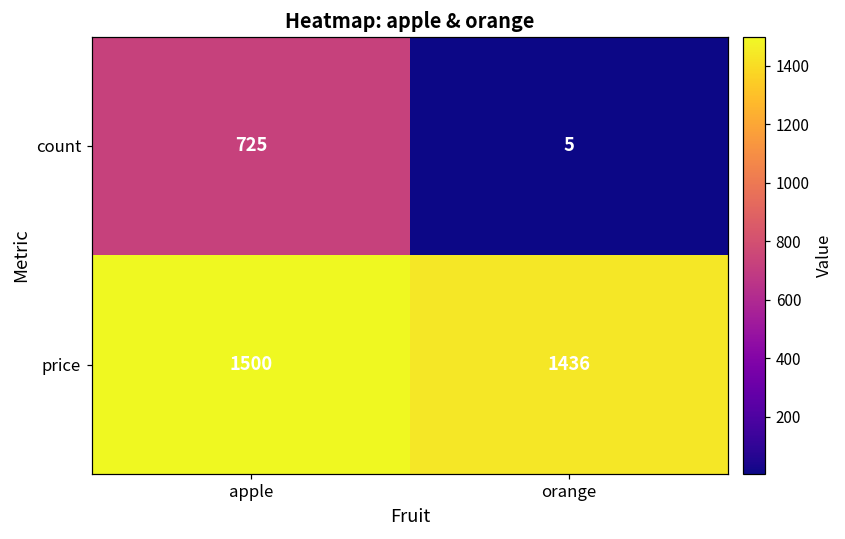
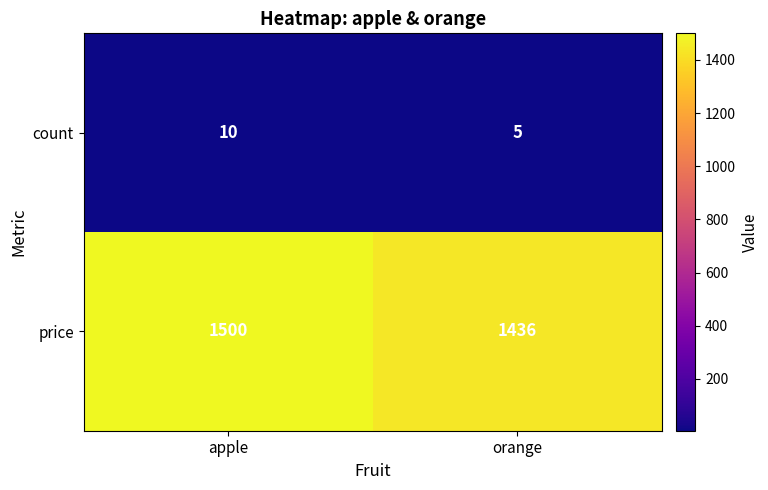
  {
    "count": {
-     "apple": 725,
+     "apple": 10,
      "orange": 5
    },
    "price": {
      "apple": 1500,
      "orange": 1436
    }
  }
